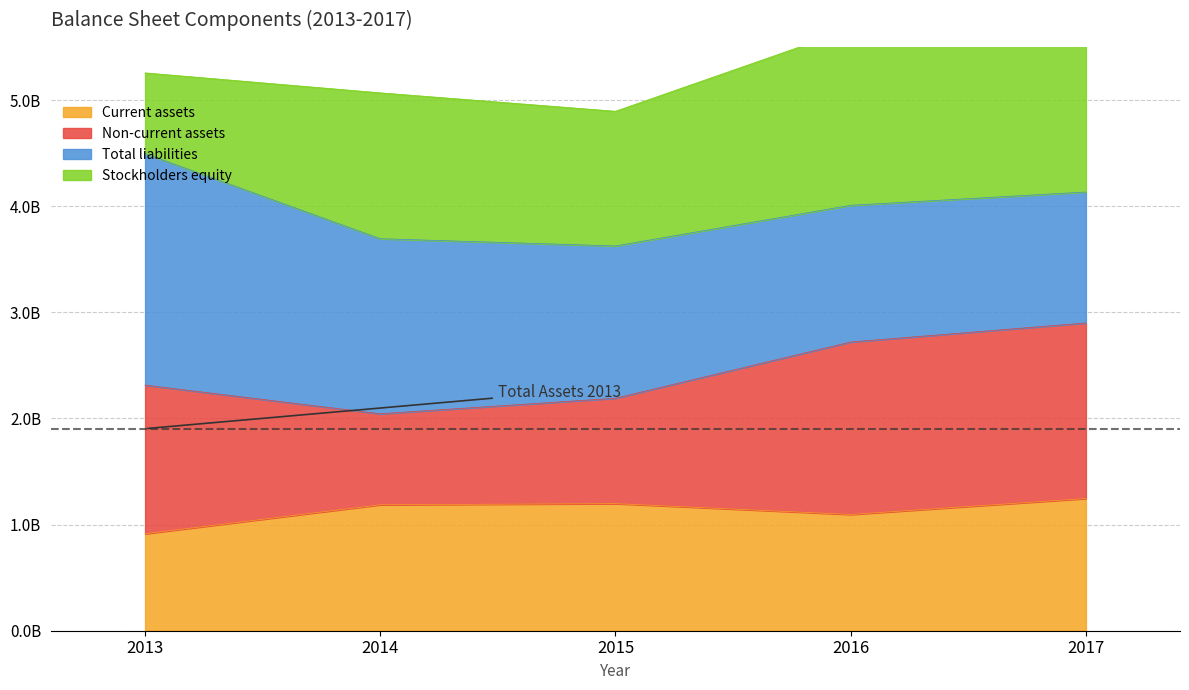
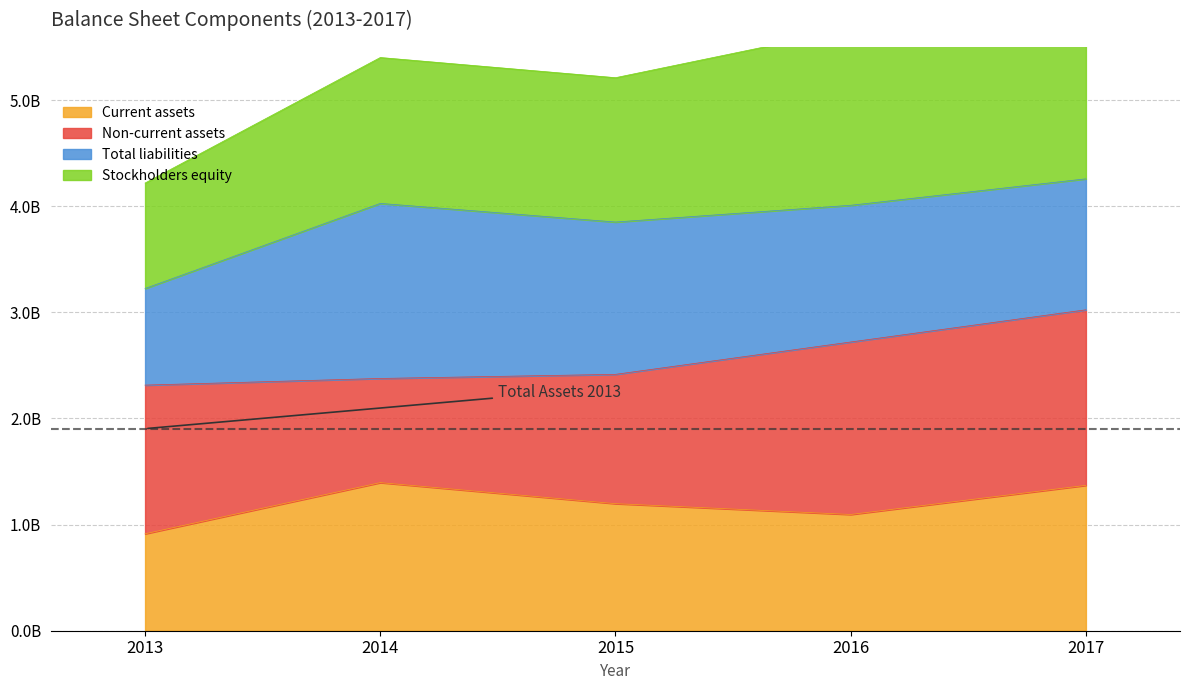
  {
    "Current assets": {
      "2013": 910000000,
-     "2014": 1190000000,
+     "2014": 1400000000,
      "2015": 1200000000,
      "2016": 1100000000,
-     "2017": 1250000000
+     "2017": 1370000000
    },
    "Non-current assets": {
      "2013": 1400000000,
-     "2014": 860000000,
-     "2015": 990000000,
+     "2014": 980000000,
+     "2015": 1220000000,
      "2016": 1630000000,
      "2017": 1650000000
    },
    "Total liabilities": {
-     "2013": 2180000000,
+     "2013": 910000000,
      "2014": 1650000000,
      "2015": 1440000000,
      "2016": 1290000000,
      "2017": 1230000000
    },
    "Stockholders equity": {
-     "2013": 760000000,
+     "2013": 990000000,
      "2014": 1370000000,
-     "2015": 1270000000
+     "2015": 1360000000
    }
  }
